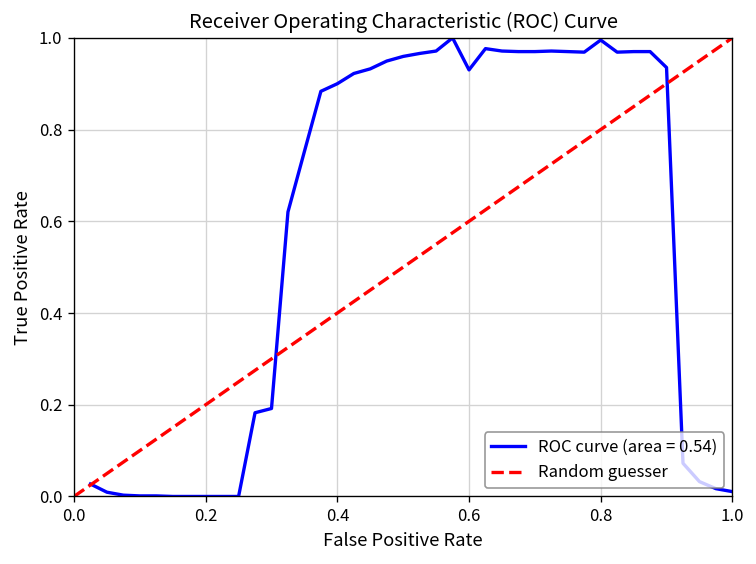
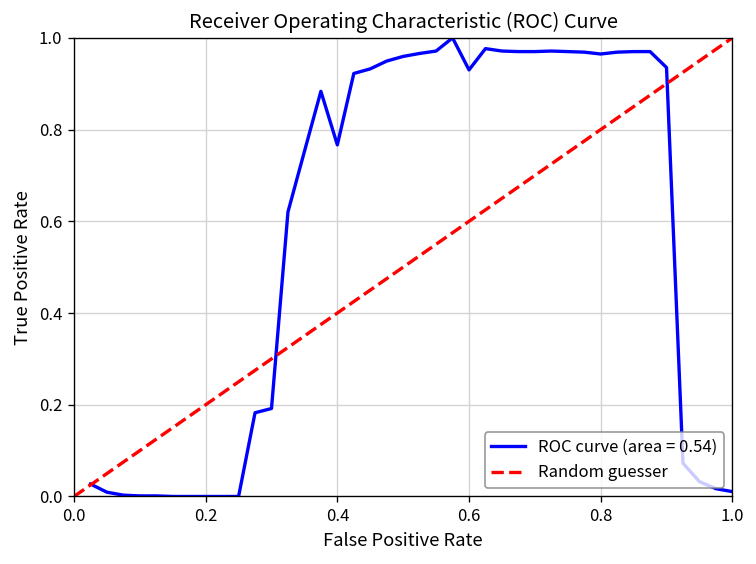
  {
    "ROC curve (area = 0.54)": {
      "0.2": 0.00,
-     "0.4": 0.90,
+     "0.4": 0.77,
      "0.6": 0.93,
-     "0.8": 1.00,
+     "0.8": 0.96,
      "1.0": 0.01
    },
    "Random guesser": {
      "0.0": 0.00,
      "1.0": 1.00
    }
  }
